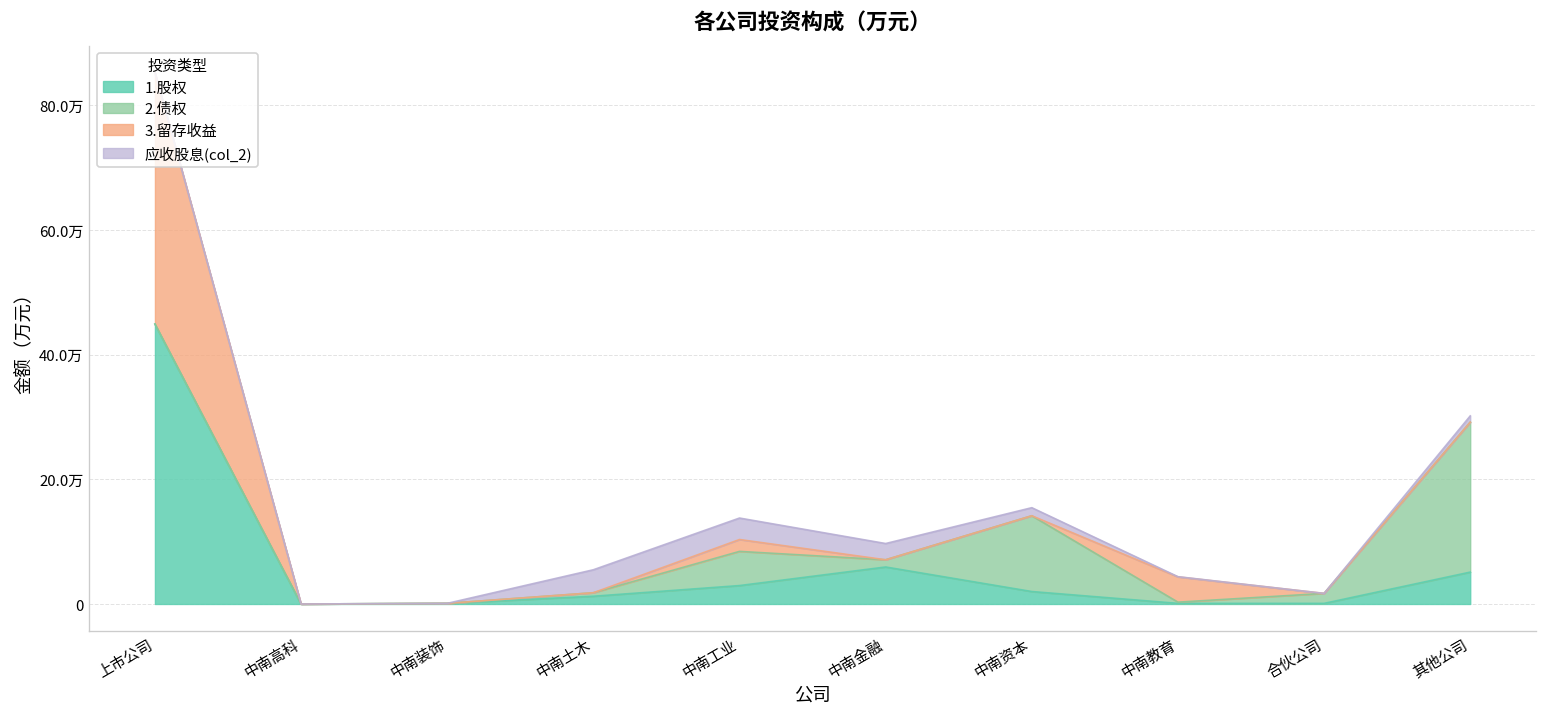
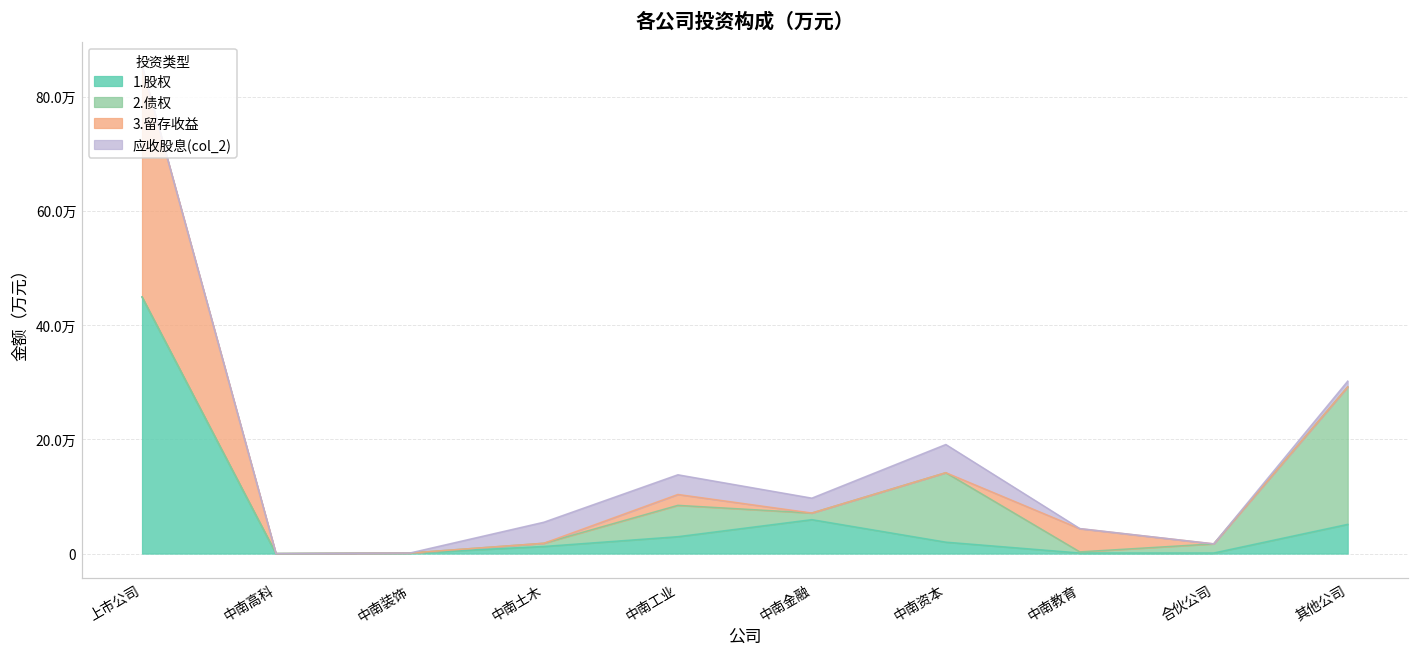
  {
    "3.留存收益": {
      "中南工业": "2万"
    },
    "应收股息(col_2)": {
      "中南土木": "4万",
      "中南工业": "3万",
      "中南金融": "3万",
-     "中南资本": "1万",
+     "中南资本": "5万",
      "其他公司": "1万"
    }
  }
